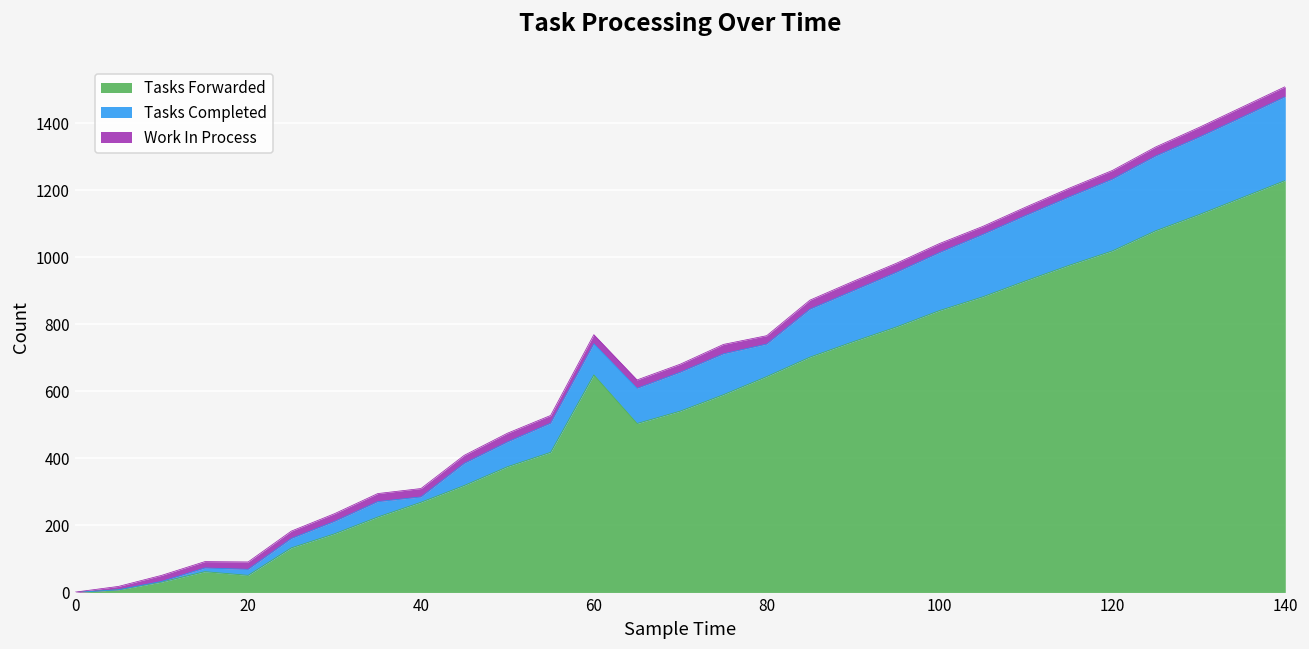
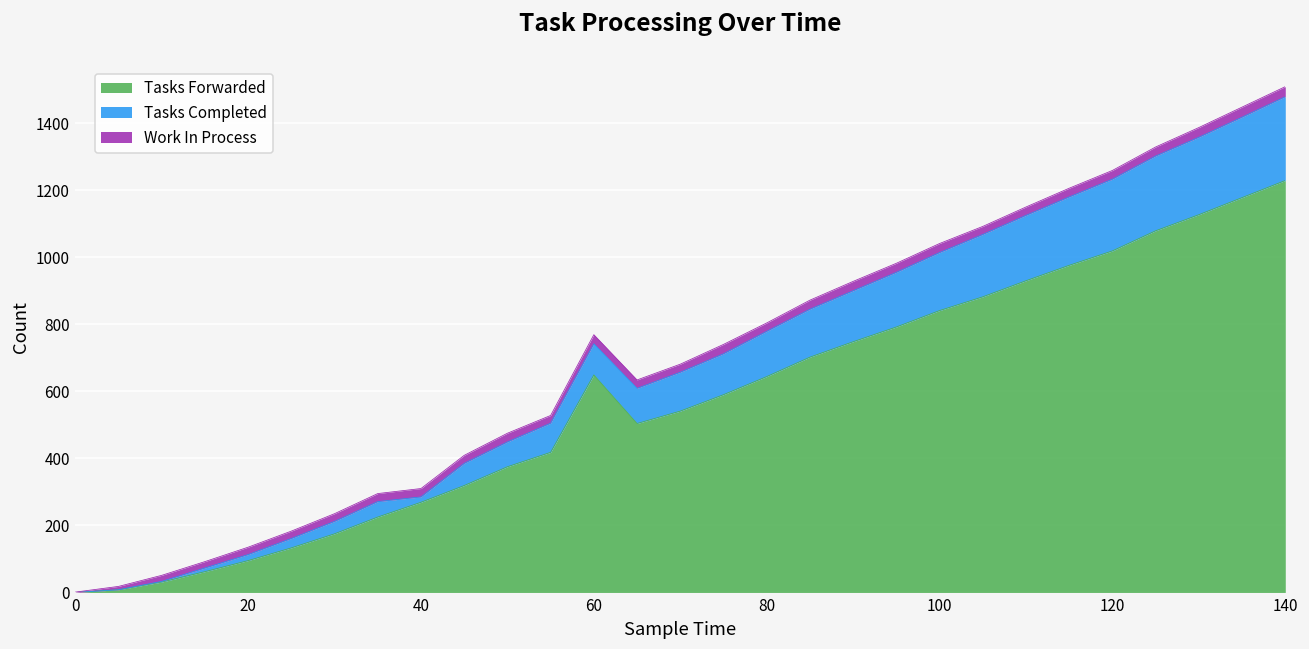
  {
    "Tasks Forwarded": {
-     "20": 50,
+     "20": 100,
      "40": 270,
      "60": 650,
      "80": 640,
      "100": 840,
      "120": 1020,
      "140": 1230
    },
    "Tasks Completed": {
      "20": 20,
      "40": 20,
      "60": 90,
-     "80": 100,
+     "80": 140,
      "100": 170,
      "120": 210,
      "140": 250
    },
    "Work In Process": {
      "20": 20,
      "40": 30,
      "60": 30,
      "80": 30,
      "100": 30,
      "120": 30,
      "140": 30
    }
  }
